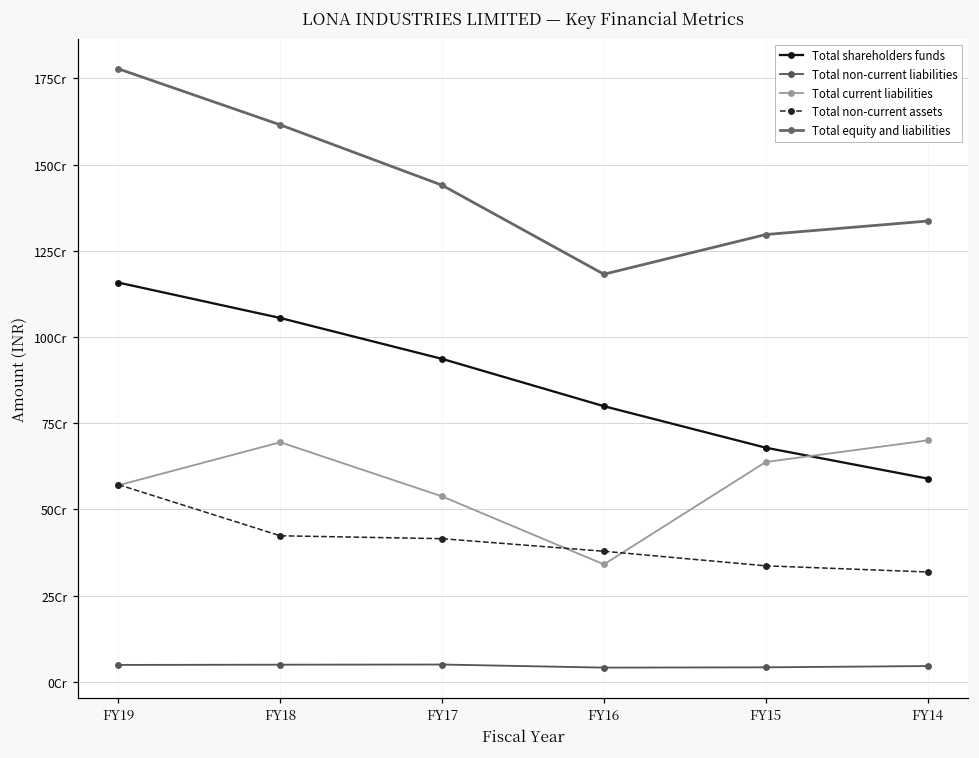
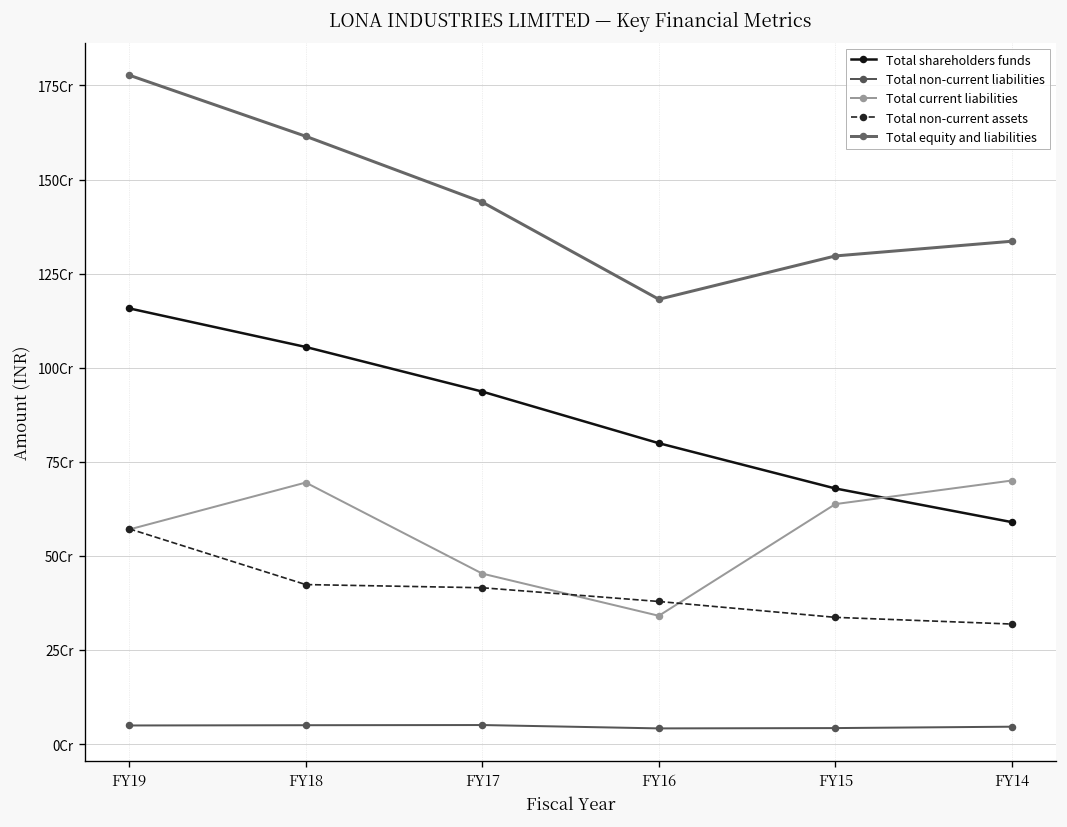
  {
    "Total current liabilities": {
      "FY18": "69Cr",
-     "FY17": "54Cr",
+     "FY17": "45Cr",
      "FY16": "34Cr",
      "FY15": "64Cr",
      "FY14": "70Cr"
    }
  }
